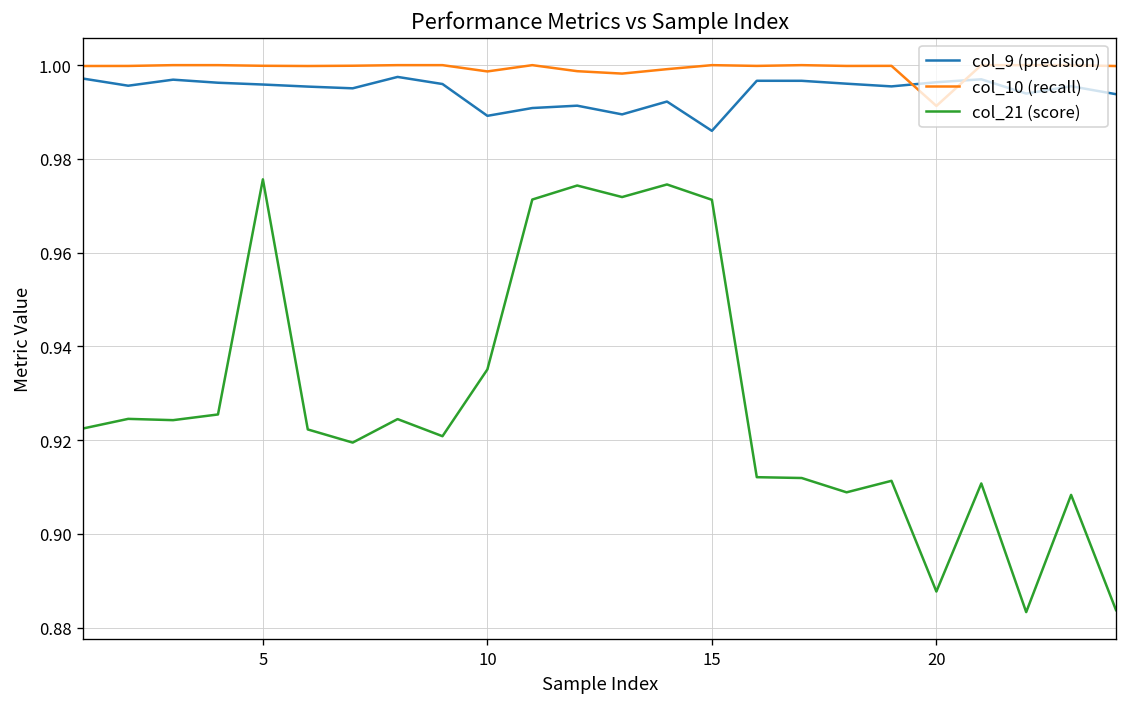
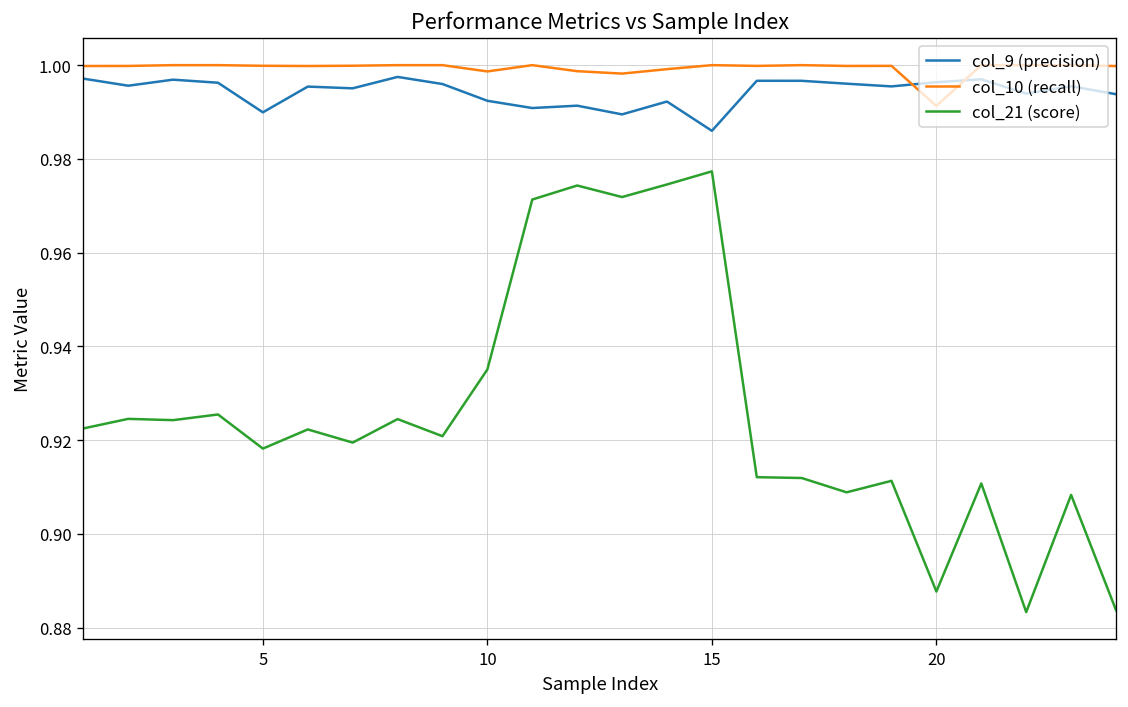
  {
    "col_9 (precision)": {
-     "5": 0.996,
-     "10": 0.989,
+     "5": 0.990,
+     "10": 0.992,
      "15": 0.986
    },
    "col_10 (recall)": {
      "5": 1.000,
      "10": 0.999,
      "15": 1.000
    },
    "col_21 (score)": {
-     "5": 0.976,
+     "5": 0.918,
      "10": 0.935,
-     "15": 0.971,
+     "15": 0.977,
      "20": 0.888
    }
  }
